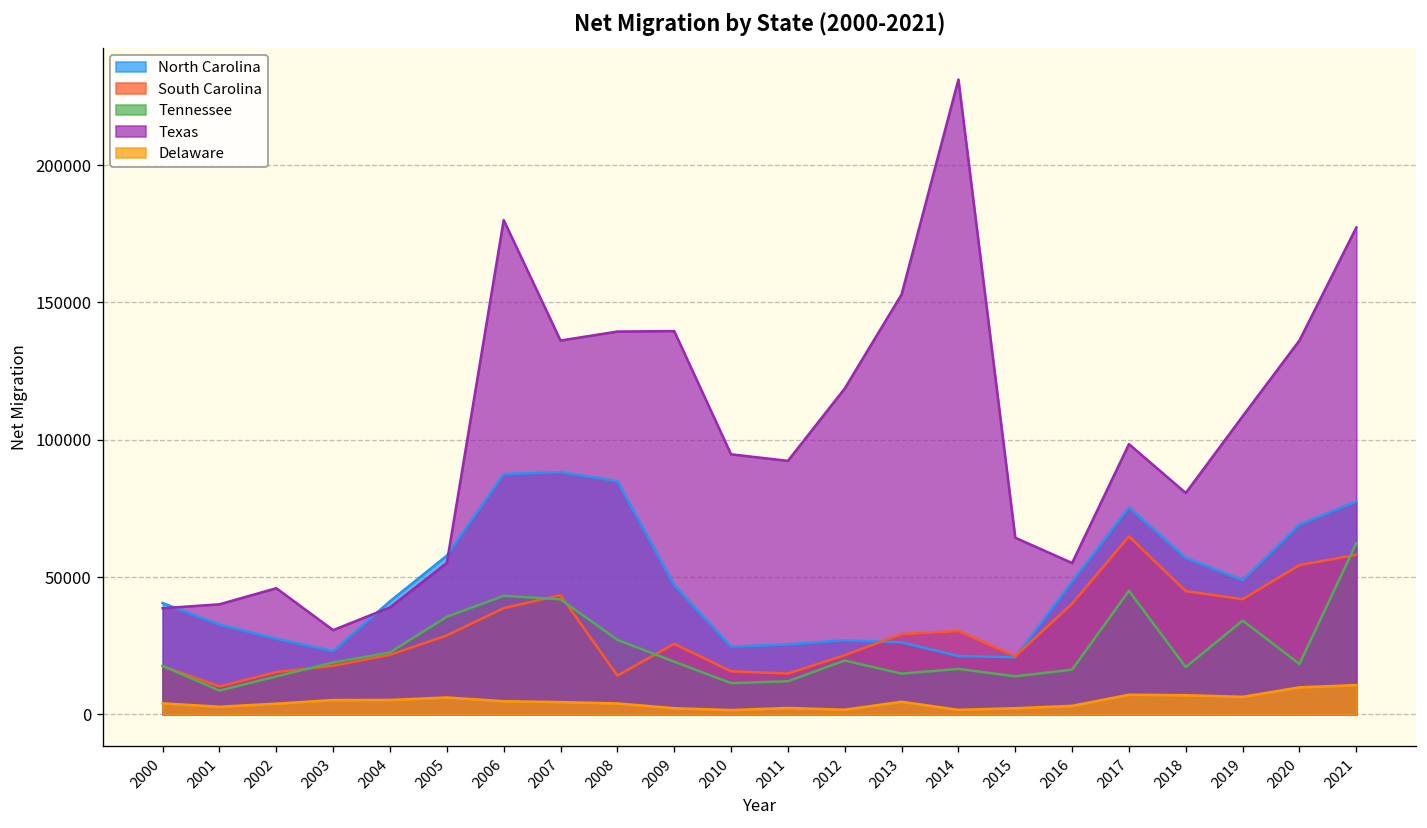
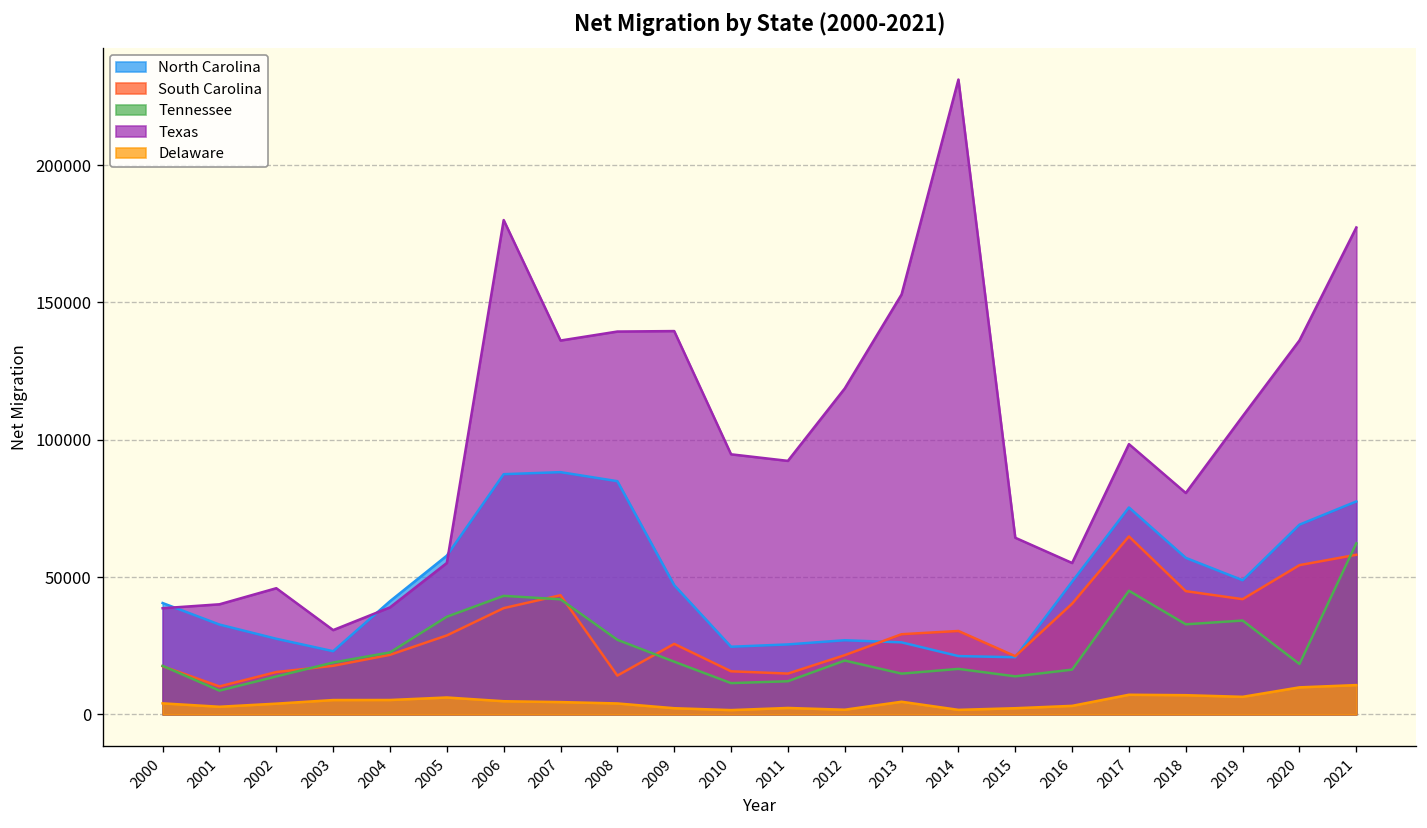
  {
    "North Carolina": {
      "2000": 41000,
      "2001": 33000,
      "2002": 28000,
      "2003": 23000,
      "2004": 41000,
      "2005": 58000,
      "2006": 87000,
      "2007": 88000,
      "2008": 85000,
      "2009": 47000,
      "2010": 25000,
      "2011": 25000,
      "2012": 27000,
      "2013": 26000,
      "2014": 21000,
      "2016": 48000,
      "2017": 75000,
      "2018": 57000,
      "2019": 49000,
      "2020": 69000,
      "2021": 78000
    },
    "South Carolina": {
      "2001": 10000,
      "2002": 15000,
      "2003": 18000,
      "2005": 29000,
      "2006": 39000,
      "2007": 43000,
      "2008": 14000,
      "2009": 26000,
      "2010": 16000,
      "2011": 15000,
      "2012": 22000,
      "2013": 29000,
      "2014": 30000,
      "2016": 40000,
      "2017": 65000,
      "2018": 45000,
      "2019": 42000,
      "2020": 54000,
      "2021": 58000
    },
    "Tennessee": {
      "2001": 9000,
      "2002": 14000,
      "2003": 19000,
      "2005": 36000,
      "2006": 43000,
      "2007": 42000,
      "2008": 27000,
      "2009": 19000,
      "2010": 11000,
      "2011": 12000,
      "2012": 20000,
      "2013": 15000,
      "2014": 17000,
      "2015": 14000,
      "2016": 16000,
      "2017": 45000,
-     "2018": 17000,
+     "2018": 33000,
      "2019": 34000,
      "2020": 18000,
      "2021": 62000
    },
    "Texas": {
      "2000": 39000,
      "2001": 40000,
      "2002": 46000,
      "2003": 31000,
      "2004": 39000,
      "2005": 55000,
      "2006": 180000,
      "2007": 136000,
      "2008": 139000,
      "2009": 140000,
      "2010": 95000,
      "2011": 92000,
      "2012": 119000,
      "2013": 153000,
      "2014": 231000,
      "2015": 64000,
      "2016": 55000,
      "2017": 98000,
      "2018": 81000,
      "2019": 109000,
      "2020": 136000,
      "2021": 177000
    },
    "Delaware": {
      "2000": 4000,
      "2001": 3000,
      "2002": 4000,
      "2003": 5000,
      "2004": 5000,
      "2005": 6000,
      "2006": 5000,
      "2007": 4000,
      "2008": 4000,
      "2009": 2000,
      "2010": 2000,
      "2011": 2000,
      "2012": 2000,
      "2013": 5000,
      "2014": 2000,
      "2015": 2000,
      "2016": 3000,
      "2017": 7000,
      "2018": 7000,
      "2019": 6000,
      "2020": 10000,
      "2021": 11000
    }
  }
